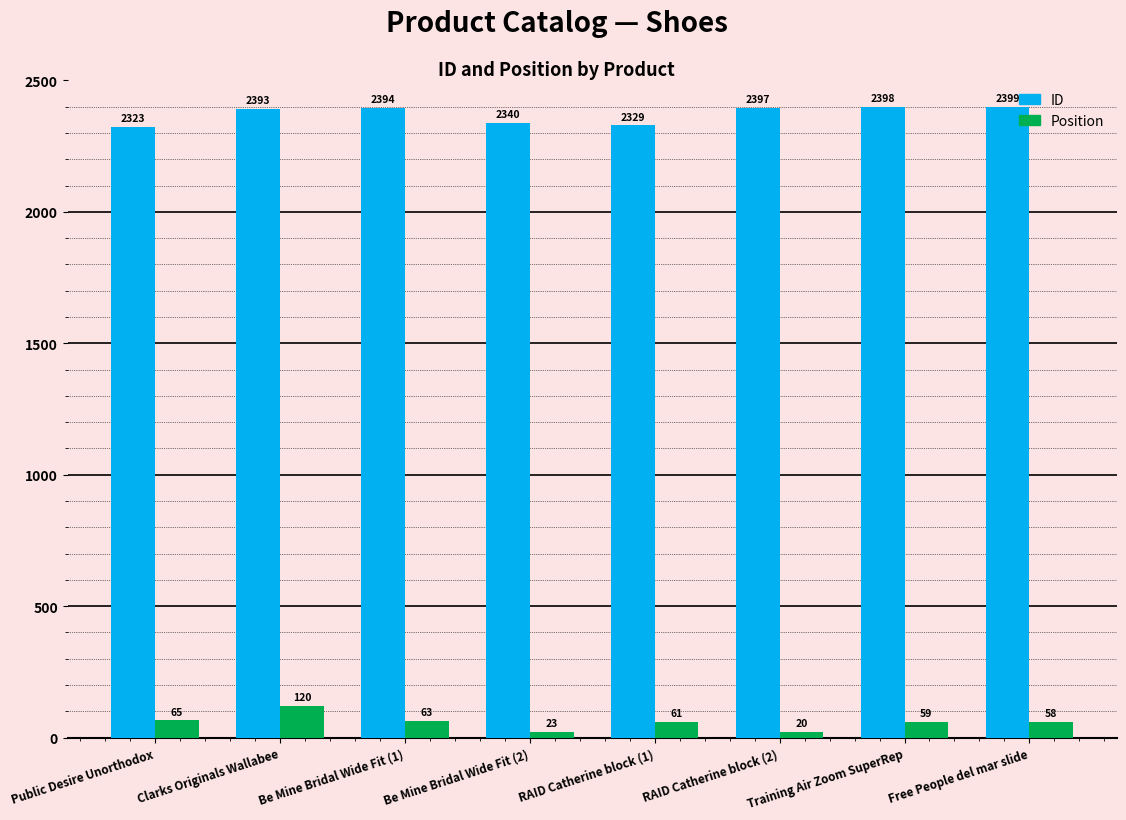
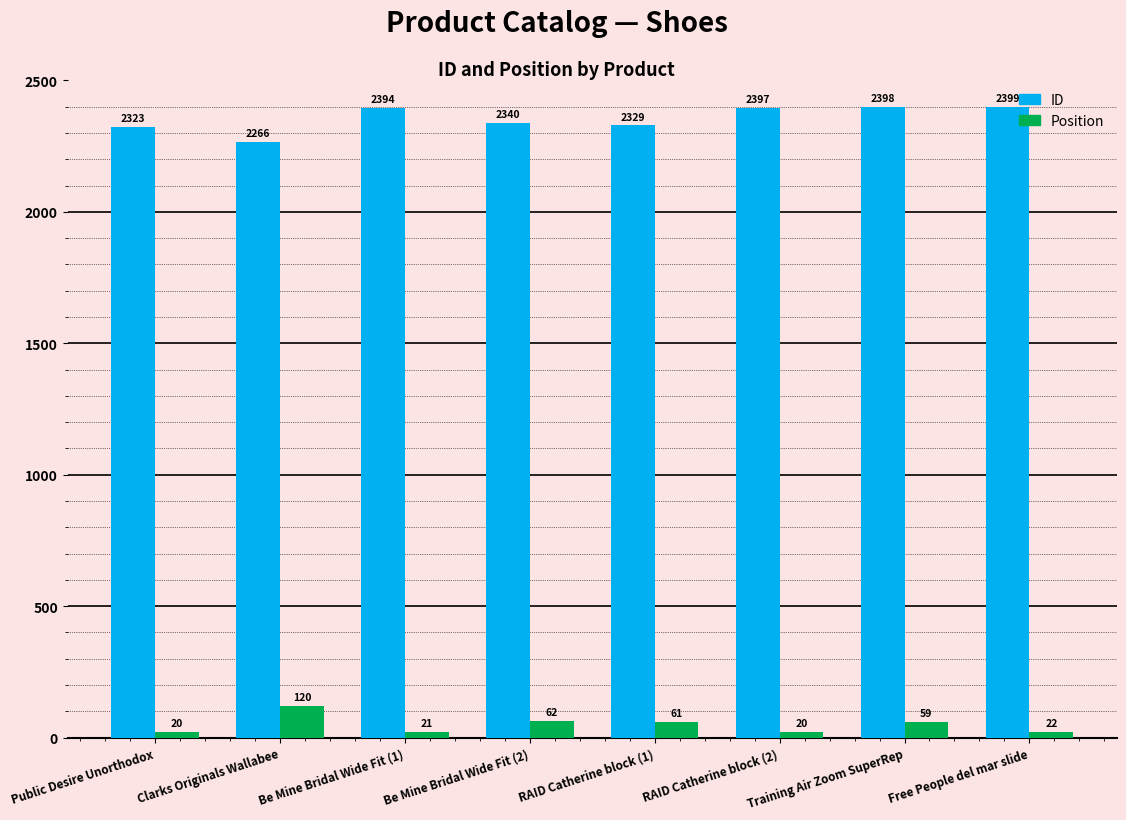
  {
    "ID": {
      "Public Desire Unorthodox": 2323,
-     "Clarks Originals Wallabee": 2393,
+     "Clarks Originals Wallabee": 2266,
      "Be Mine Bridal Wide Fit (1)": 2394,
      "Be Mine Bridal Wide Fit (2)": 2340,
      "RAID Catherine block (1)": 2329,
      "RAID Catherine block (2)": 2397,
      "Training Air Zoom SuperRep": 2398,
      "Free People del mar slide": 2399
    },
    "Position": {
-     "Public Desire Unorthodox": 65,
+     "Public Desire Unorthodox": 20,
      "Clarks Originals Wallabee": 120,
-     "Be Mine Bridal Wide Fit (1)": 63,
-     "Be Mine Bridal Wide Fit (2)": 23,
+     "Be Mine Bridal Wide Fit (1)": 21,
+     "Be Mine Bridal Wide Fit (2)": 62,
      "RAID Catherine block (1)": 61,
      "RAID Catherine block (2)": 20,
      "Training Air Zoom SuperRep": 59,
-     "Free People del mar slide": 58
+     "Free People del mar slide": 22
    }
  }
